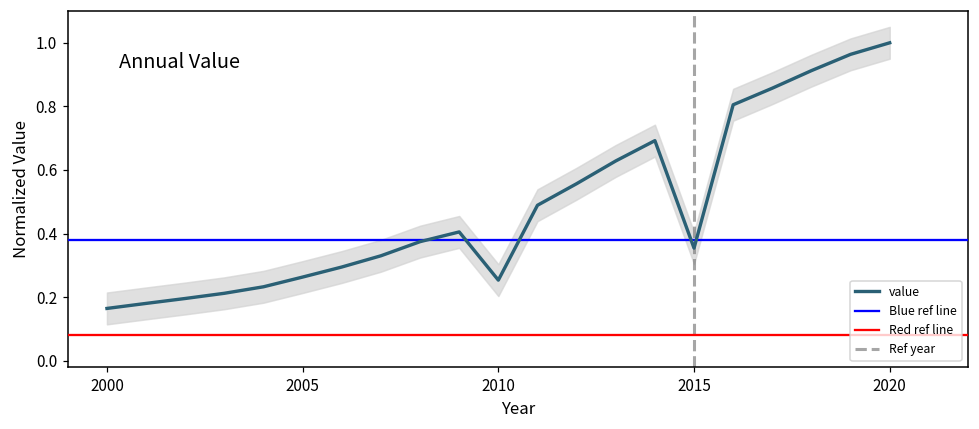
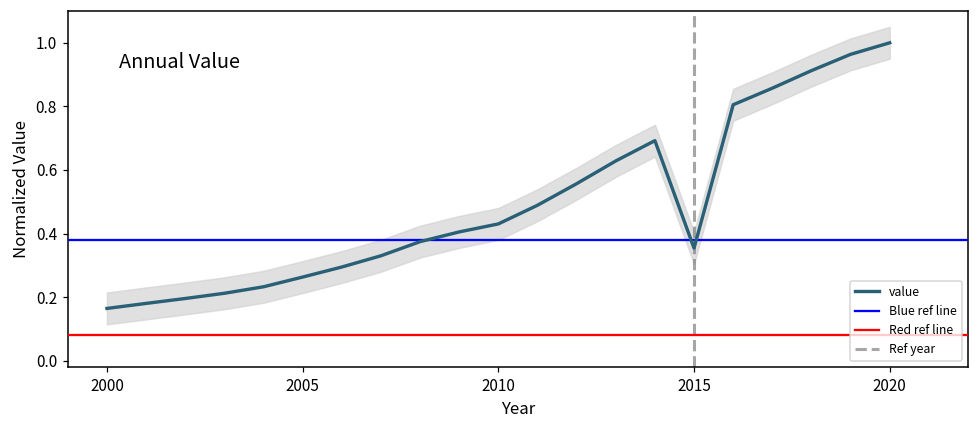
  {
    "value": {
      "2000": 0.16,
      "2005": 0.26,
-     "2010": 0.25,
+     "2010": 0.43,
      "2015": 0.35,
      "2020": 1.00
    }
  }
